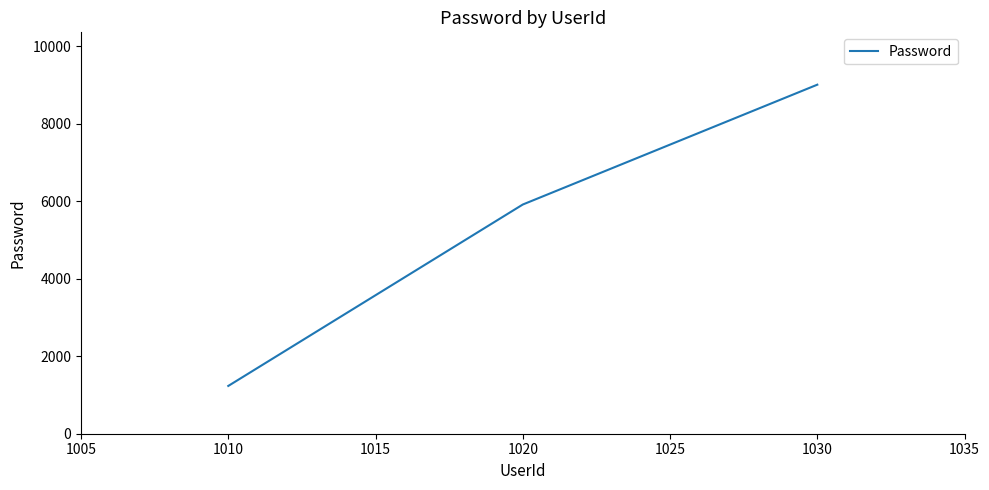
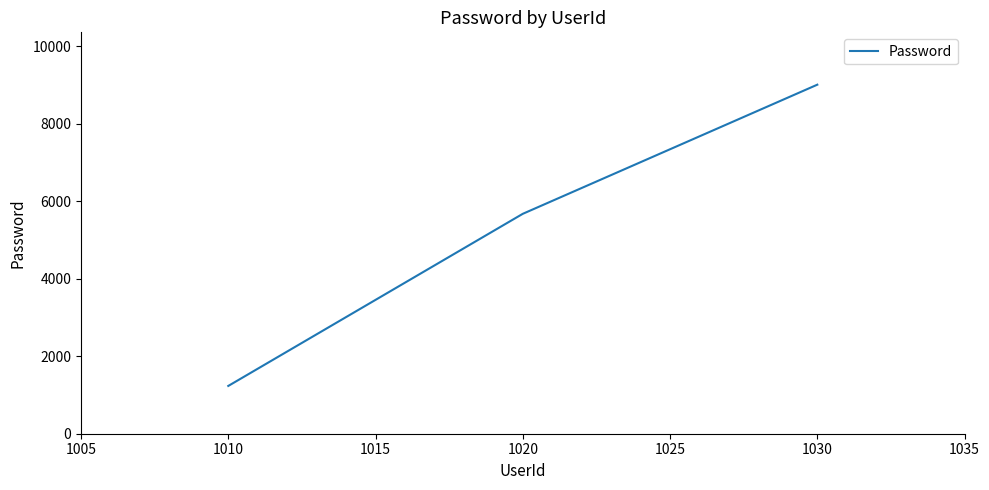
  {
    "1010": 1200,
-   "1020": 5900,
+   "1020": 5700,
    "1030": 9000
  }
